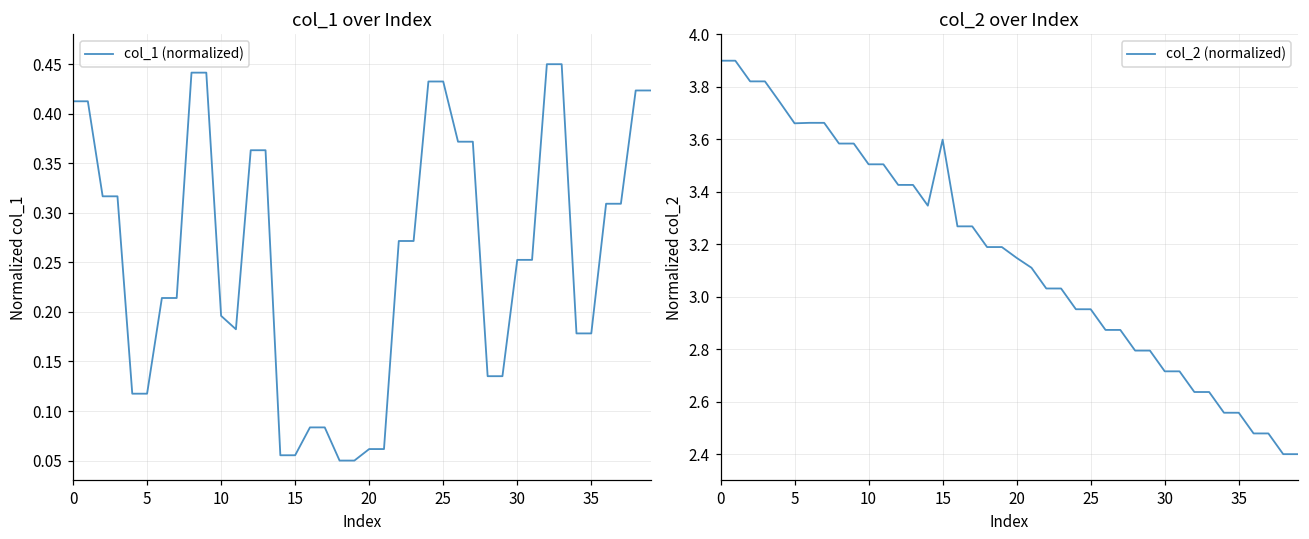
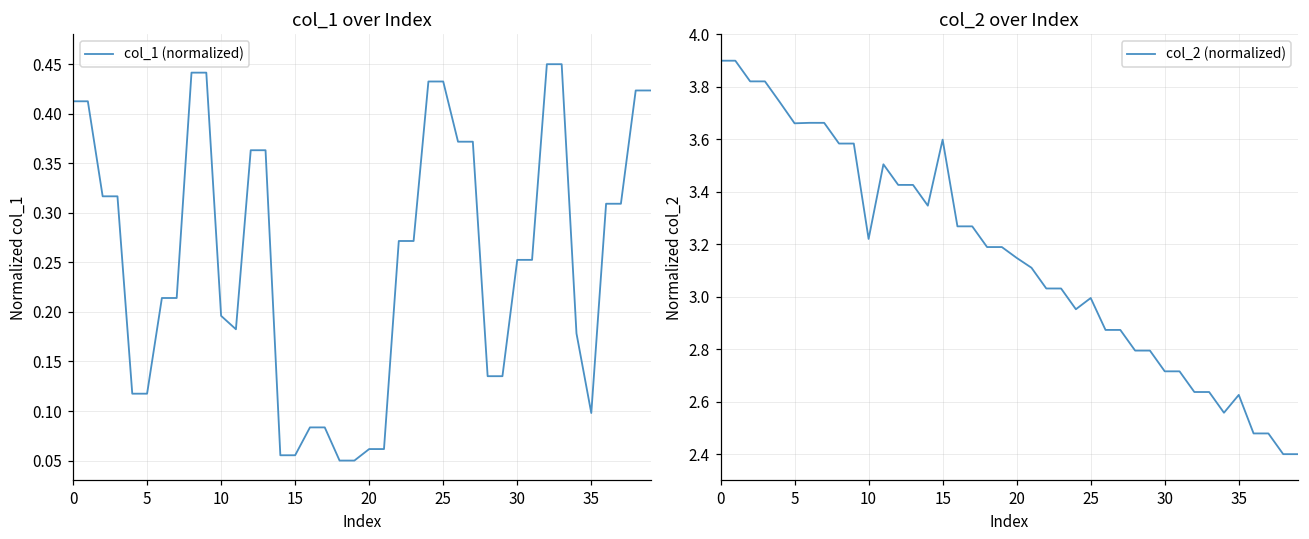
  {
    "col_1 over Index": {
      "0": 0.41,
      "5": 0.12,
      "10": 0.20,
      "15": 0.06,
      "20": 0.06,
      "25": 0.43,
      "30": 0.25,
-     "35": 0.18
+     "35": 0.10
    },
    "col_2 over Index": {
      "0": 3.90,
      "5": 3.66,
-     "10": 3.51,
+     "10": 3.22,
      "15": 3.60,
      "20": 3.15,
-     "25": 2.95,
+     "25": 3.00,
      "30": 2.72,
-     "35": 2.56
+     "35": 2.63
    }
  }
